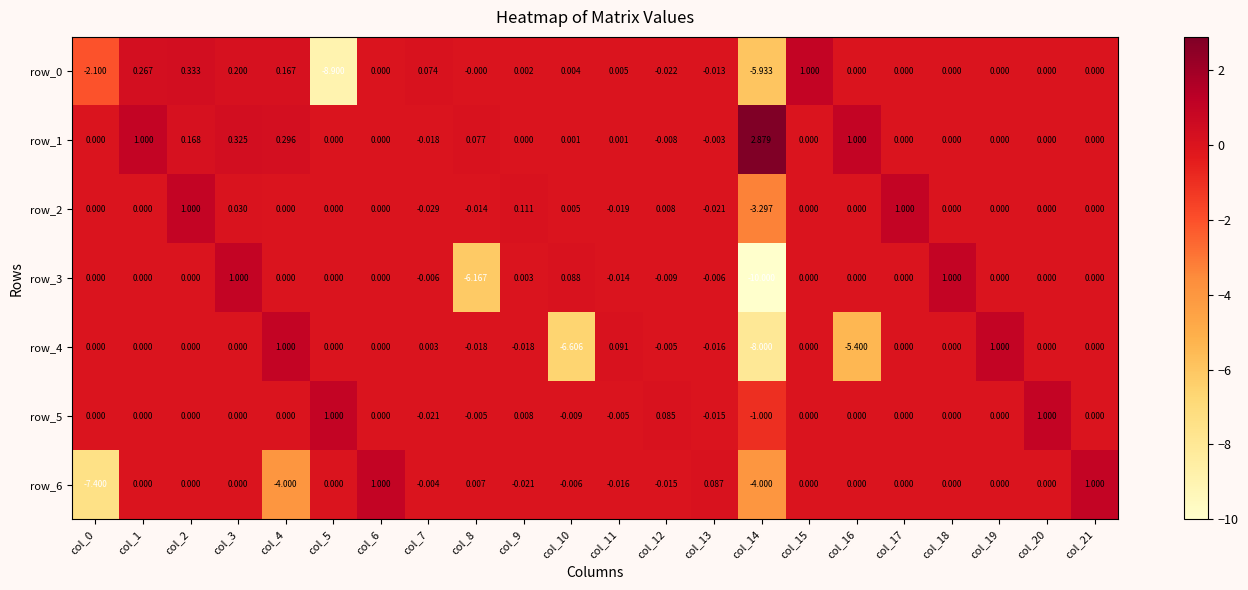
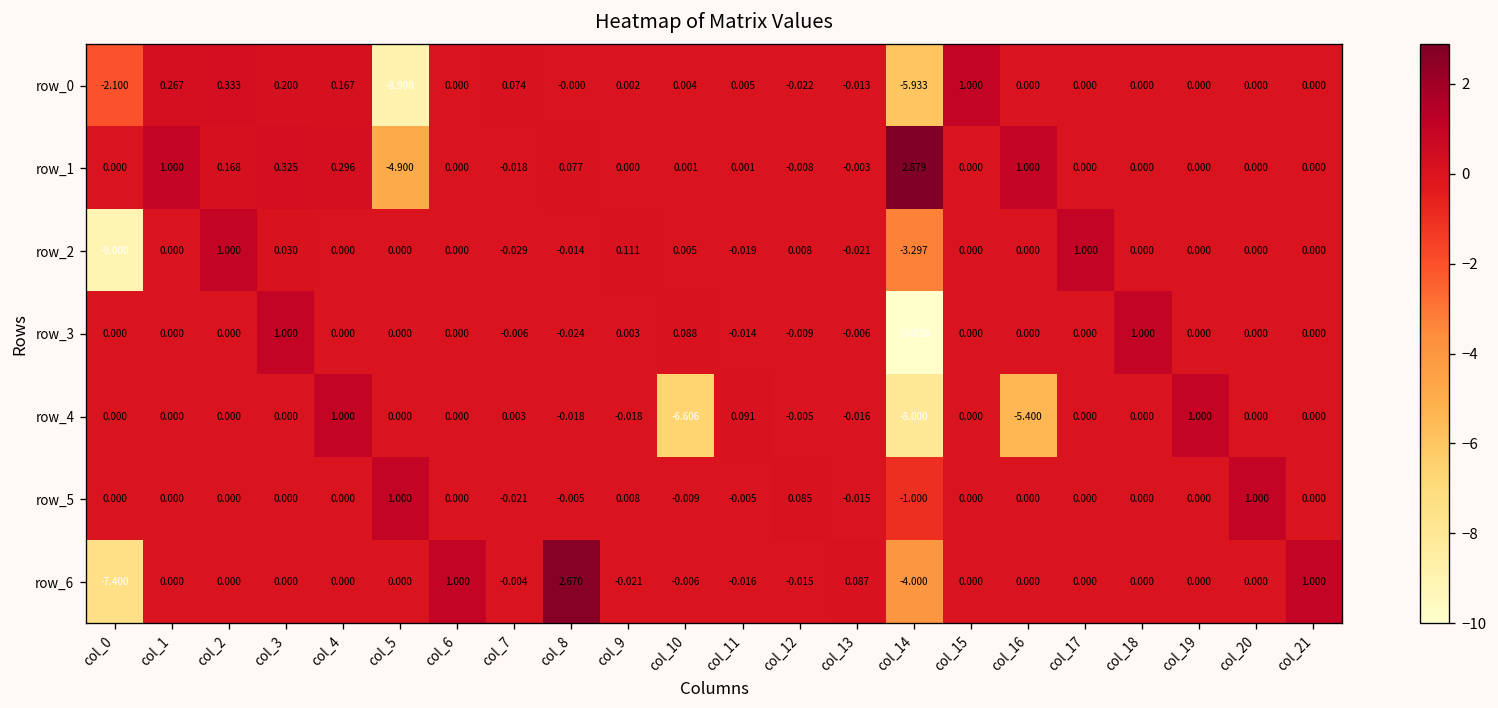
  {
    "row_0": {
      "col_0": -2.100,
      "col_1": 0.267,
      "col_2": 0.333,
      "col_3": 0.200,
      "col_4": 0.167,
      "col_5": -8.900,
      "col_6": 0.000,
      "col_7": 0.074,
      "col_8": -0.000,
      "col_9": 0.002,
      "col_10": 0.004,
      "col_11": 0.005,
      "col_12": -0.022,
      "col_13": -0.013,
      "col_14": -5.933,
      "col_15": 1.000,
      "col_16": 0.000,
      "col_17": 0.000,
      "col_18": 0.000,
      "col_19": 0.000,
      "col_20": 0.000,
      "col_21": 0.000
    },
    "row_1": {
      "col_0": 0.000,
      "col_1": 1.000,
      "col_2": 0.168,
      "col_3": 0.325,
      "col_4": 0.296,
-     "col_5": 0.000,
+     "col_5": -4.900,
      "col_6": 0.000,
      "col_7": -0.018,
      "col_8": 0.077,
      "col_9": 0.000,
      "col_10": 0.001,
      "col_11": 0.001,
      "col_12": -0.008,
      "col_13": -0.003,
      "col_14": 2.879,
      "col_15": 0.000,
      "col_16": 1.000,
      "col_17": 0.000,
      "col_18": 0.000,
      "col_19": 0.000,
      "col_20": 0.000,
      "col_21": 0.000
    },
    "row_2": {
-     "col_0": 0.000,
+     "col_0": -9.000,
      "col_1": 0.000,
      "col_2": 1.000,
      "col_3": 0.030,
      "col_4": 0.000,
      "col_5": 0.000,
      "col_6": 0.000,
      "col_7": -0.029,
      "col_8": -0.014,
      "col_9": 0.111,
      "col_10": 0.005,
      "col_11": -0.019,
      "col_12": 0.008,
      "col_13": -0.021,
      "col_14": -3.297,
      "col_15": 0.000,
      "col_16": 0.000,
      "col_17": 1.000,
      "col_18": 0.000,
      "col_19": 0.000,
      "col_20": 0.000,
      "col_21": 0.000
    },
    "row_3": {
      "col_0": 0.000,
      "col_1": 0.000,
      "col_2": 0.000,
      "col_3": 1.000,
      "col_4": 0.000,
      "col_5": 0.000,
      "col_6": 0.000,
      "col_7": -0.006,
-     "col_8": -6.167,
+     "col_8": -0.024,
      "col_9": 0.003,
      "col_10": 0.088,
      "col_11": -0.014,
      "col_12": -0.009,
      "col_13": -0.006,
      "col_14": -10.000,
      "col_15": 0.000,
      "col_16": 0.000,
      "col_17": 0.000,
      "col_18": 1.000,
      "col_19": 0.000,
      "col_20": 0.000,
      "col_21": 0.000
    },
    "row_4": {
      "col_0": 0.000,
      "col_1": 0.000,
      "col_2": 0.000,
      "col_3": 0.000,
      "col_4": 1.000,
      "col_5": 0.000,
      "col_6": 0.000,
      "col_7": 0.003,
      "col_8": -0.018,
      "col_9": -0.018,
      "col_10": -6.606,
      "col_11": 0.091,
      "col_12": -0.005,
      "col_13": -0.016,
      "col_14": -8.000,
      "col_15": 0.000,
      "col_16": -5.400,
      "col_17": 0.000,
      "col_18": 0.000,
      "col_19": 1.000,
      "col_20": 0.000,
      "col_21": 0.000
    },
    "row_5": {
      "col_0": 0.000,
      "col_1": 0.000,
      "col_2": 0.000,
      "col_3": 0.000,
      "col_4": 0.000,
      "col_5": 1.000,
      "col_6": 0.000,
      "col_7": -0.021,
      "col_8": -0.005,
      "col_9": 0.008,
      "col_10": -0.009,
      "col_11": -0.005,
      "col_12": 0.085,
      "col_13": -0.015,
      "col_14": -1.000,
      "col_15": 0.000,
      "col_16": 0.000,
      "col_17": 0.000,
      "col_18": 0.000,
      "col_19": 0.000,
      "col_20": 1.000,
      "col_21": 0.000
    },
    "row_6": {
      "col_0": -7.400,
      "col_1": 0.000,
      "col_2": 0.000,
      "col_3": 0.000,
-     "col_4": -4.000,
+     "col_4": 0.000,
      "col_5": 0.000,
      "col_6": 1.000,
      "col_7": -0.004,
-     "col_8": 0.007,
+     "col_8": 2.670,
      "col_9": -0.021,
      "col_10": -0.006,
      "col_11": -0.016,
      "col_12": -0.015,
      "col_13": 0.087,
      "col_14": -4.000,
      "col_15": 0.000,
      "col_16": 0.000,
      "col_17": 0.000,
      "col_18": 0.000,
      "col_19": 0.000,
      "col_20": 0.000,
      "col_21": 1.000
    }
  }
